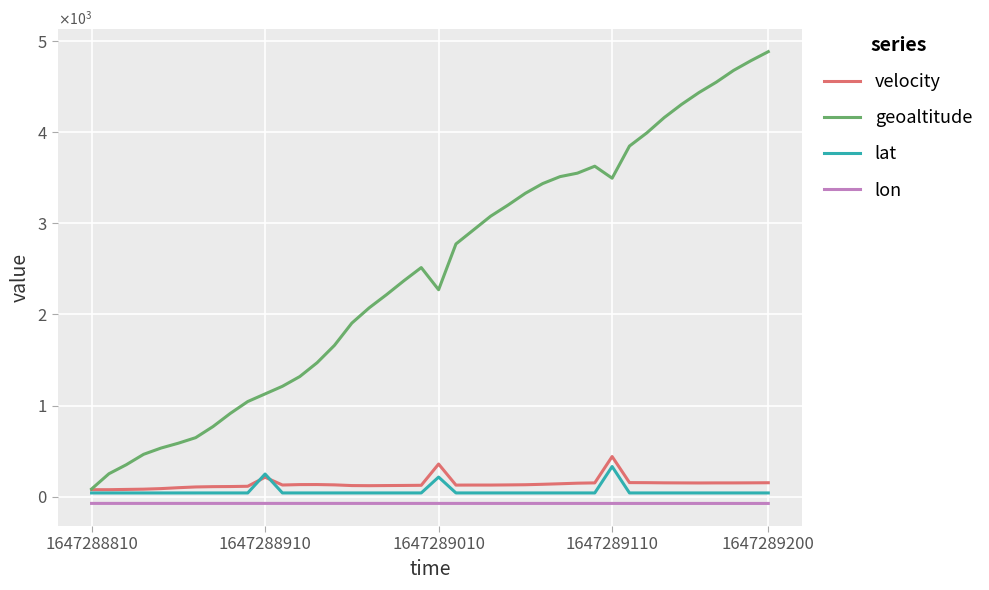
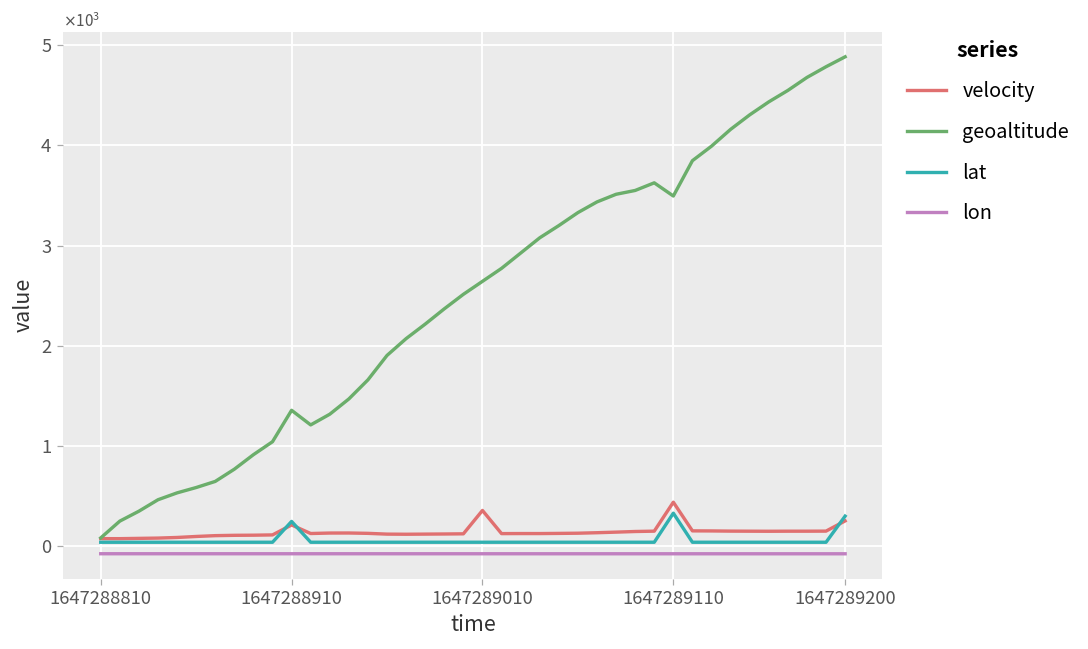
  {
    "velocity": {
      "1647288910": 200,
      "1647289010": 400,
      "1647289110": 400,
-     "1647289200": 200
+     "1647289200": 300
    },
    "geoaltitude": {
-     "1647288910": 1100,
-     "1647289010": 2300,
+     "1647288910": 1400,
+     "1647289010": 2600,
      "1647289110": 3500,
      "1647289200": 4900
    },
    "lat": {
      "1647288810": 0,
      "1647288910": 200,
-     "1647289010": 200,
+     "1647289010": 0,
      "1647289110": 300,
-     "1647289200": 0
+     "1647289200": 300
    },
    "lon": {
      "1647288810": -100,
      "1647288910": -100,
      "1647289010": -100,
      "1647289110": -100,
      "1647289200": -100
    }
  }
